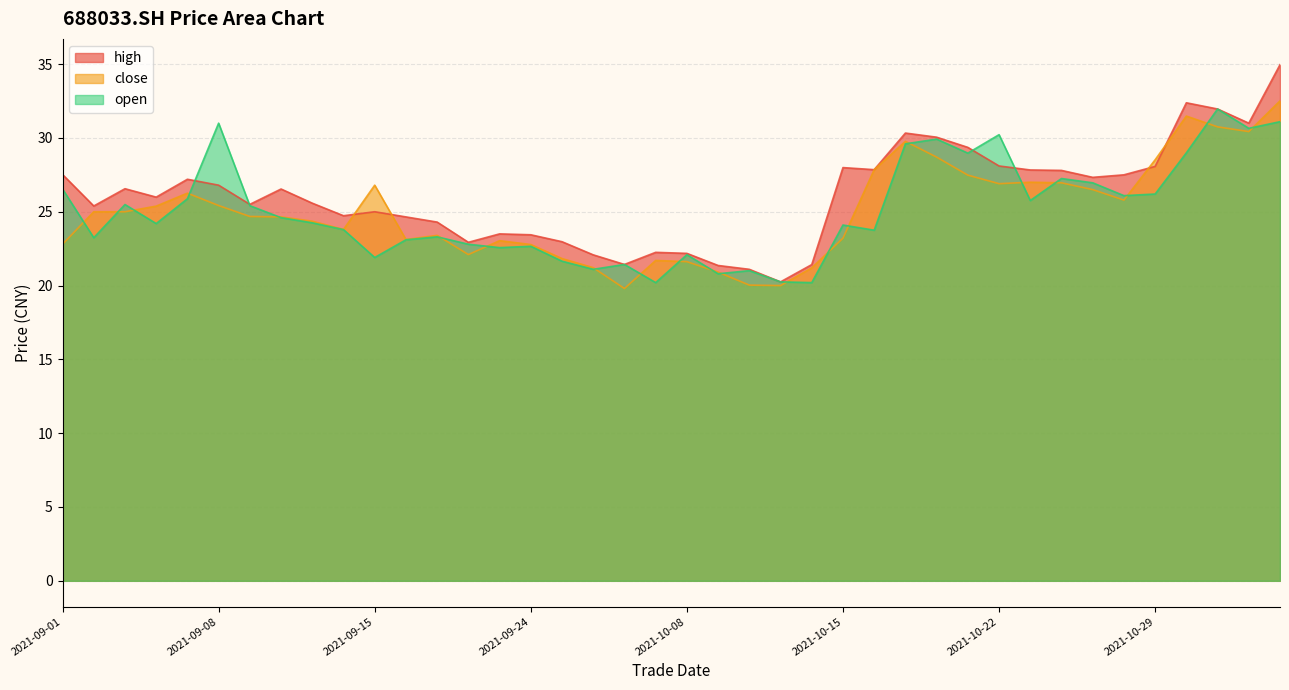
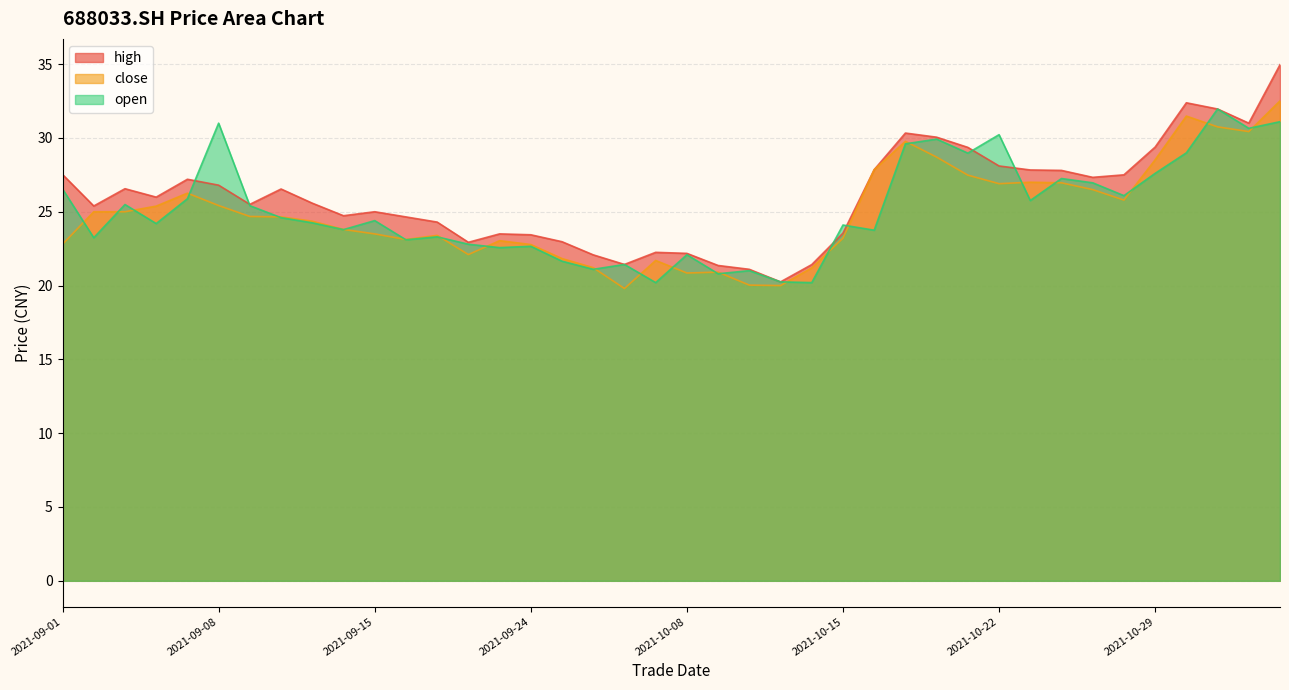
  {
    "high": {
      "2021-09-01": 27.5,
      "2021-09-08": 26.8,
      "2021-09-15": 25.0,
      "2021-09-24": 23.4,
-     "2021-10-15": 28.0,
+     "2021-10-15": 23.6,
      "2021-10-22": 28.1,
-     "2021-10-29": 28.1
+     "2021-10-29": 29.4
    },
    "close": {
      "2021-09-01": 22.8,
      "2021-09-08": 25.4,
-     "2021-09-15": 26.8,
-     "2021-10-08": 21.6,
+     "2021-09-15": 23.5,
+     "2021-10-08": 20.9,
      "2021-10-15": 23.2,
      "2021-10-22": 26.9,
      "2021-10-29": 28.5
    },
    "open": {
      "2021-09-01": 26.5,
      "2021-09-08": 31.0,
-     "2021-09-15": 21.9,
+     "2021-09-15": 24.4,
      "2021-10-15": 24.1,
      "2021-10-22": 30.2,
-     "2021-10-29": 26.2
+     "2021-10-29": 27.6
    }
  }
